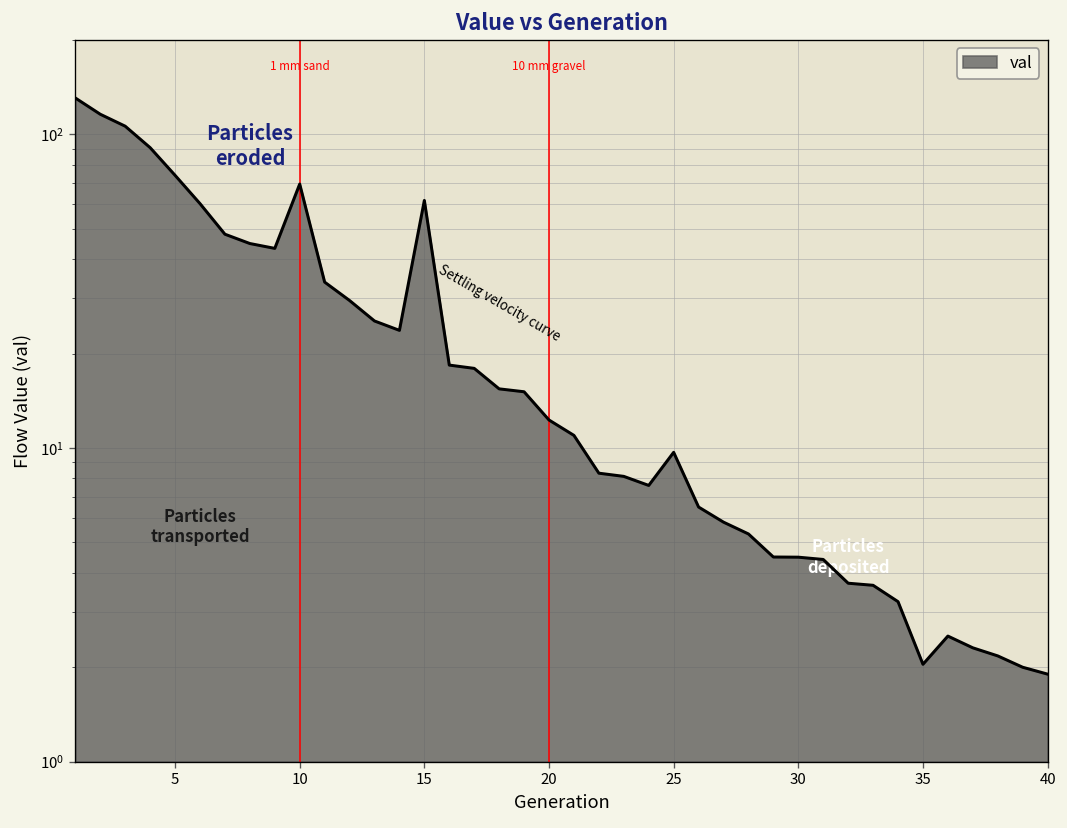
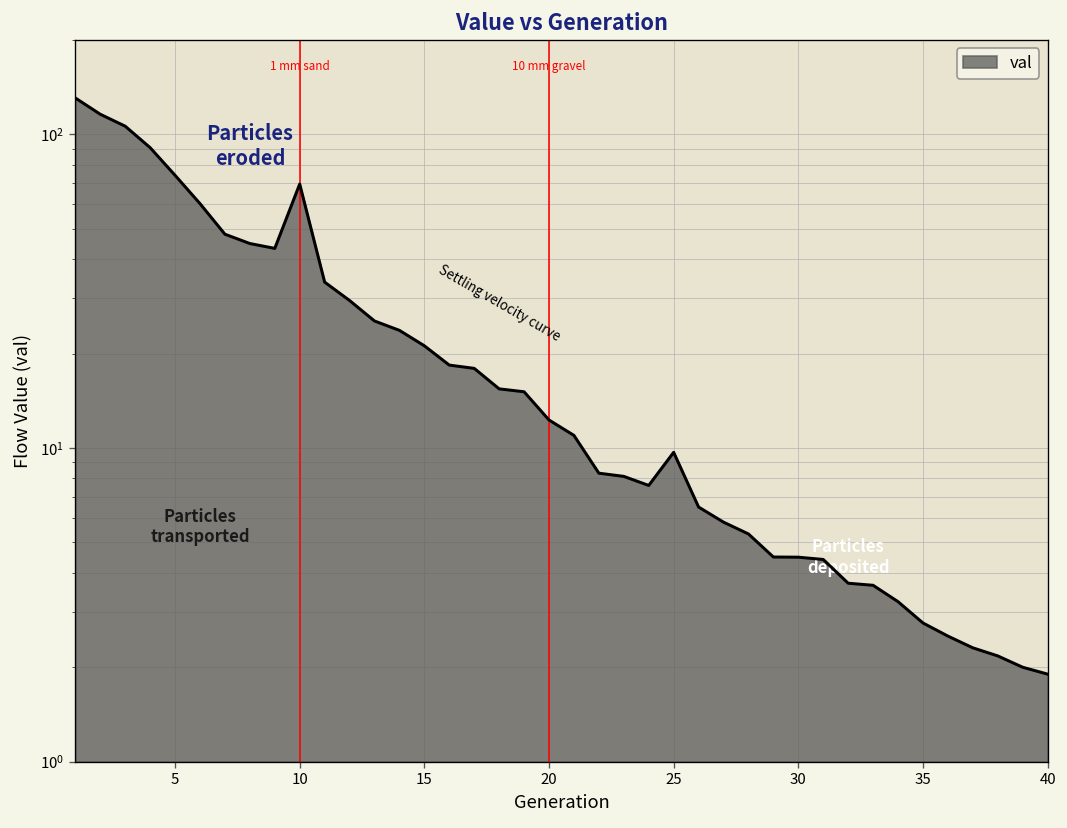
  {
    "5": 74,
    "10": 69,
-   "15": 62,
+   "15": 21,
    "20": 12,
    "25": 9.7,
    "30": 4.5,
-   "35": 2.0,
+   "35": 2.8,
    "40": 1.9
  }
